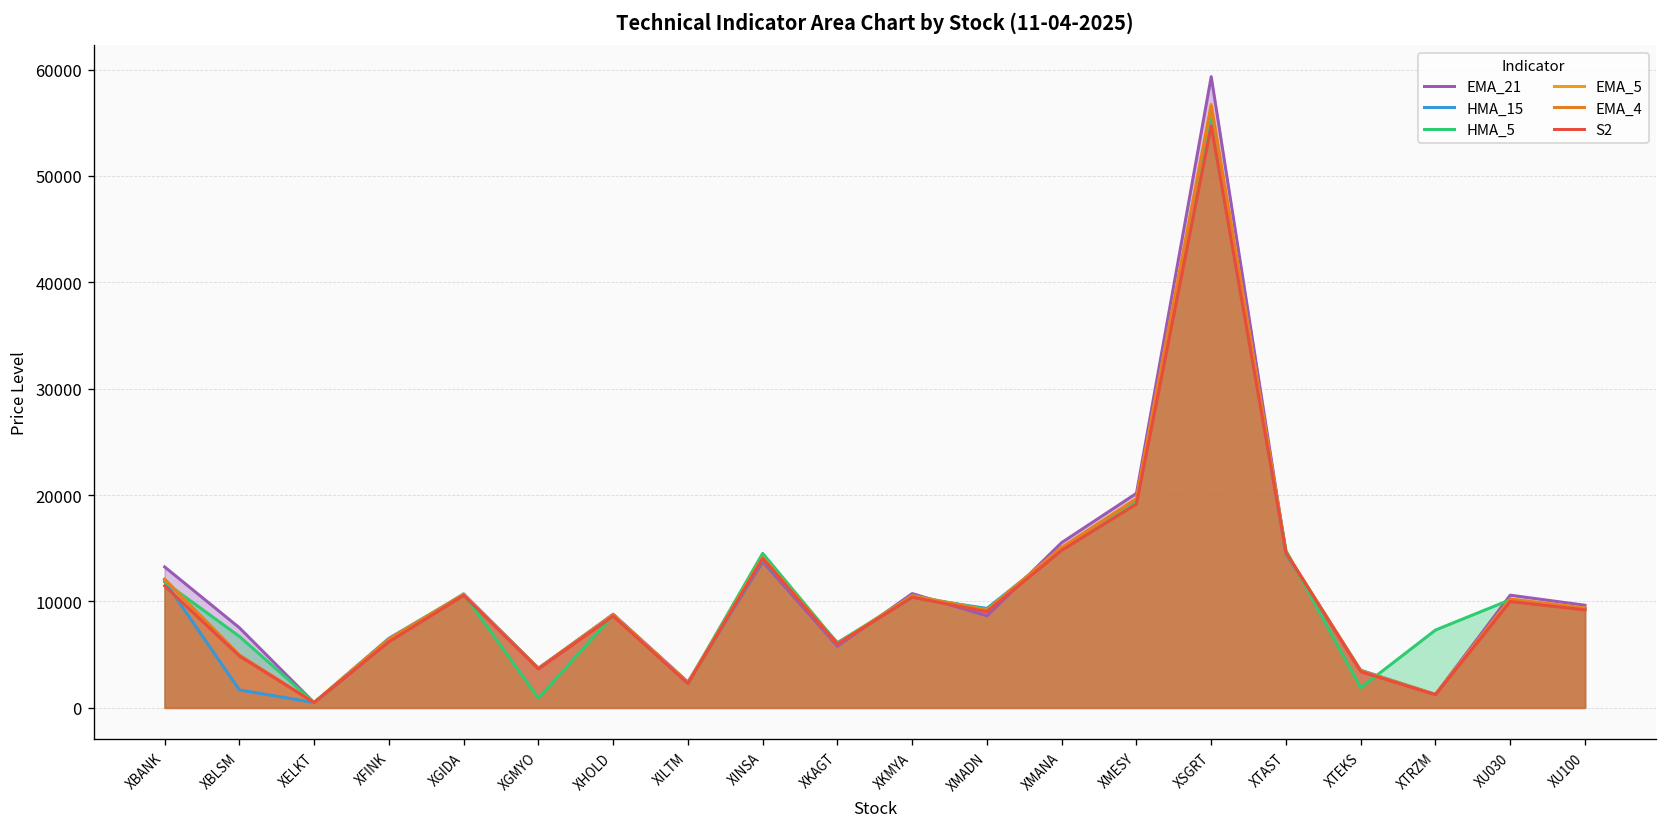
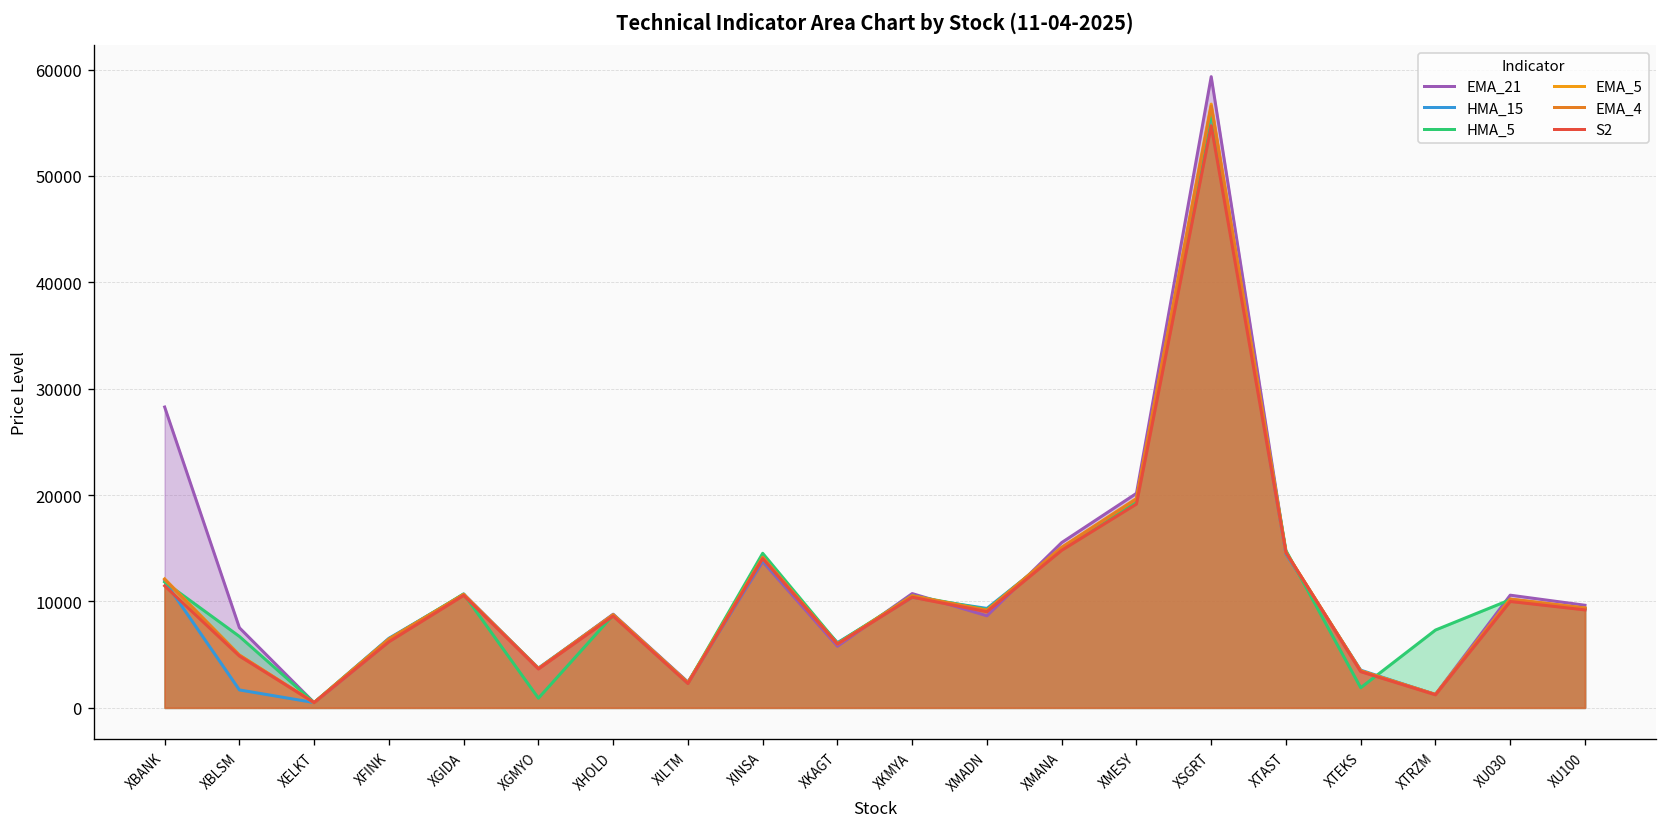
  {
    "EMA_21": {
-     "XBANK": 13000,
+     "XBANK": 28000,
      "XBLSM": 8000,
      "XMADN": 9000,
      "XMANA": 16000,
      "XMESY": 20000,
      "XSGRT": 59000,
      "XU030": 11000
    },
    "HMA_15": {
      "XBLSM": 2000
    },
    "HMA_5": {
      "XBLSM": 7000,
      "XGMYO": 1000,
      "XINSA": 15000,
      "XTEKS": 2000,
      "XTRZM": 7000
    }
  }
